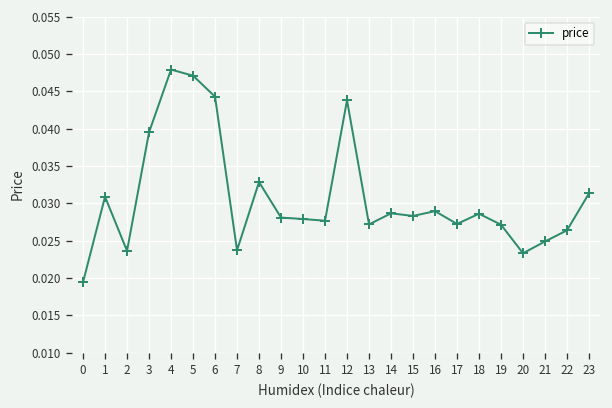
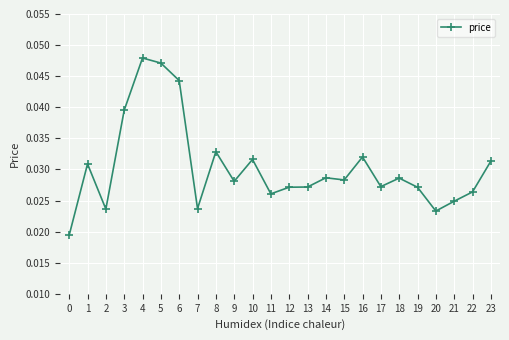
  {
    "0": 0.019,
    "1": 0.031,
    "2": 0.024,
    "3": 0.040,
    "4": 0.048,
    "5": 0.047,
    "6": 0.044,
    "7": 0.024,
    "8": 0.033,
    "9": 0.028,
-   "10": 0.028,
-   "11": 0.028,
-   "12": 0.044,
+   "10": 0.032,
+   "11": 0.026,
+   "12": 0.027,
    "13": 0.027,
    "14": 0.029,
    "15": 0.028,
-   "16": 0.029,
+   "16": 0.032,
    "17": 0.027,
    "18": 0.029,
    "19": 0.027,
    "20": 0.023,
    "21": 0.025,
    "22": 0.026,
    "23": 0.031
  }
